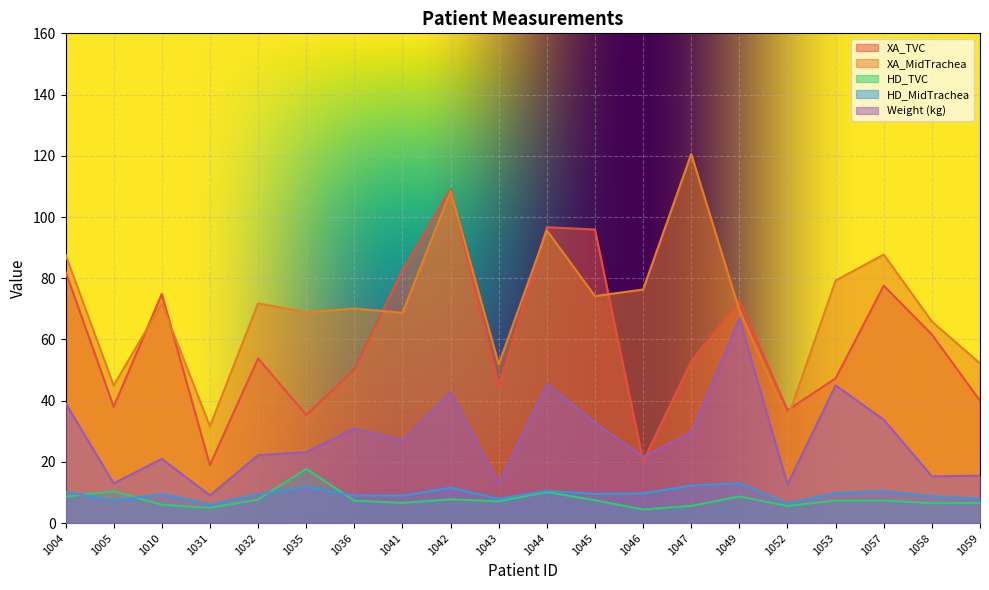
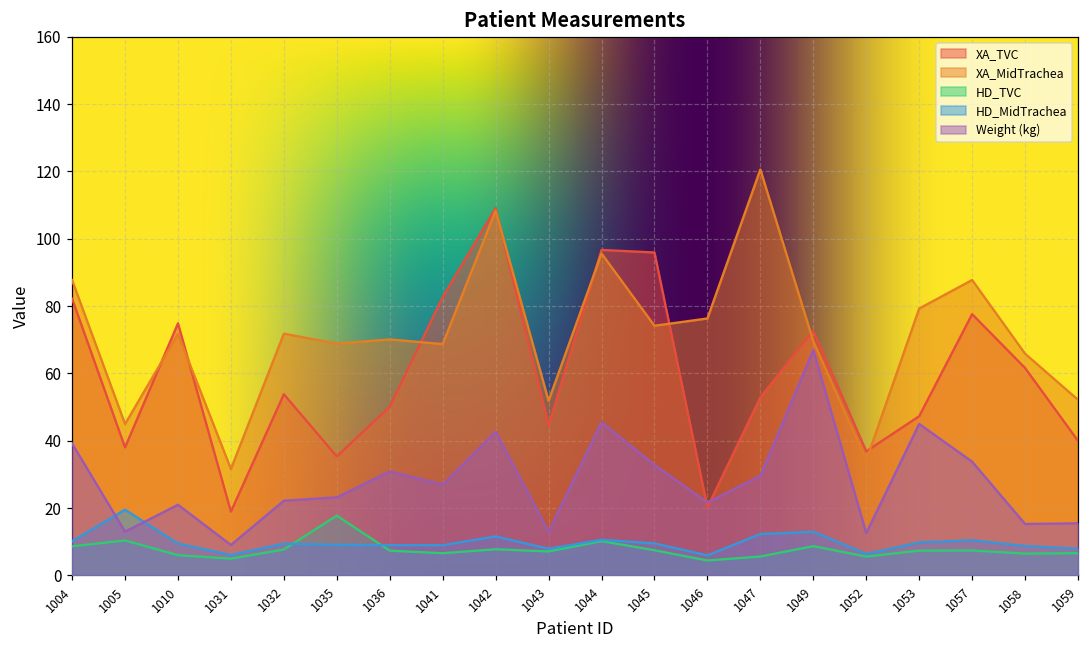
  {
    "HD_TVC": {
      "1004": 9,
      "1005": 10,
      "1010": 6,
      "1031": 5,
      "1032": 8,
      "1035": 18,
      "1036": 7,
      "1041": 7,
      "1042": 8,
      "1045": 8,
      "1046": 4,
      "1047": 6,
      "1049": 9,
      "1053": 7,
      "1057": 7,
      "1058": 6,
      "1059": 7
    },
    "HD_MidTrachea": {
      "1004": 10,
-     "1005": 7,
+     "1005": 20,
      "1010": 9,
      "1031": 6,
      "1032": 9,
-     "1035": 12,
+     "1035": 9,
      "1036": 9,
      "1041": 9,
      "1042": 12,
      "1045": 10,
-     "1046": 10,
+     "1046": 6,
      "1047": 12,
      "1049": 13,
      "1053": 10,
      "1057": 10,
      "1058": 9,
      "1059": 8
    },
    "Weight (kg)": {
      "1004": 39,
      "1005": 13,
      "1010": 21,
      "1031": 9,
      "1032": 22,
      "1035": 23,
      "1036": 31,
      "1041": 27,
      "1042": 43,
      "1043": 13,
      "1044": 46,
      "1045": 33,
      "1046": 22,
      "1047": 30,
      "1049": 67,
      "1052": 13,
      "1053": 45,
      "1057": 34,
      "1058": 15,
      "1059": 16
    }
  }
